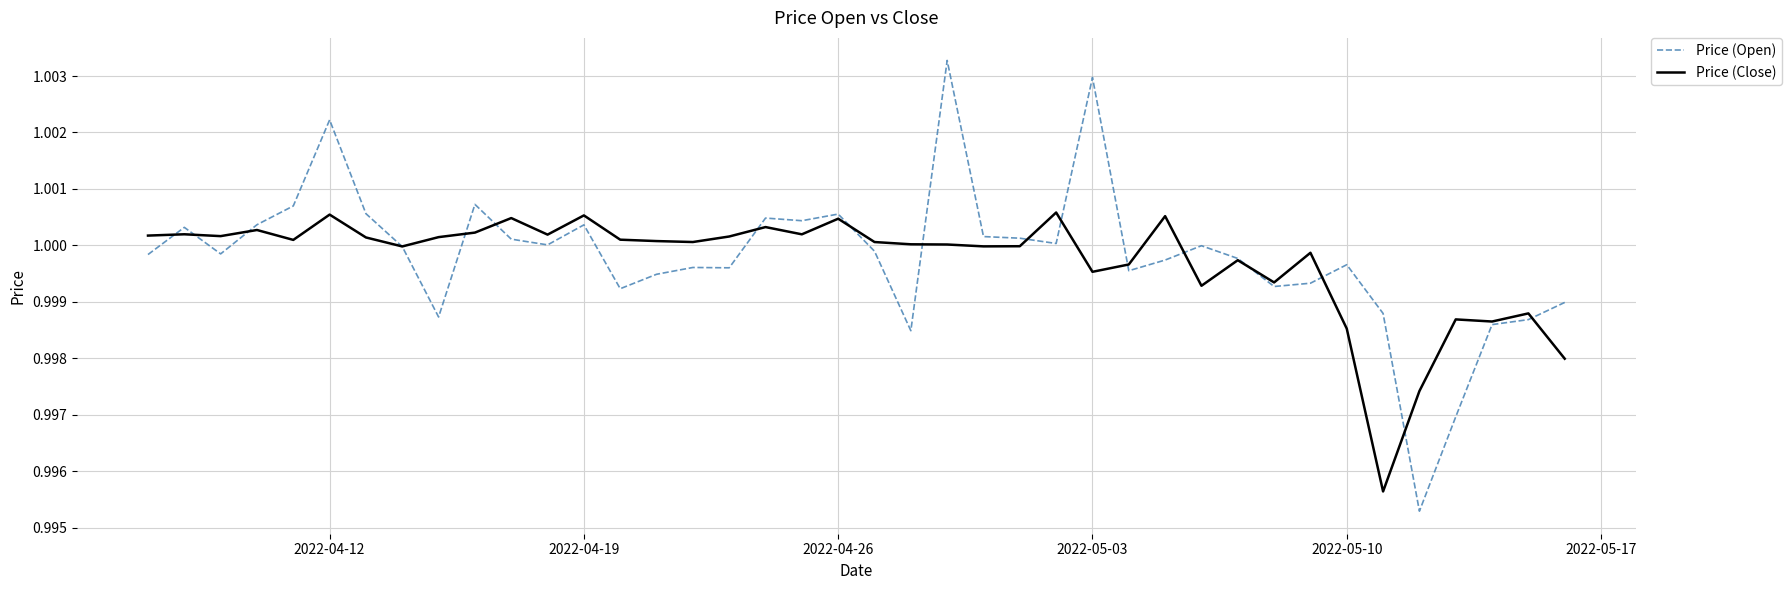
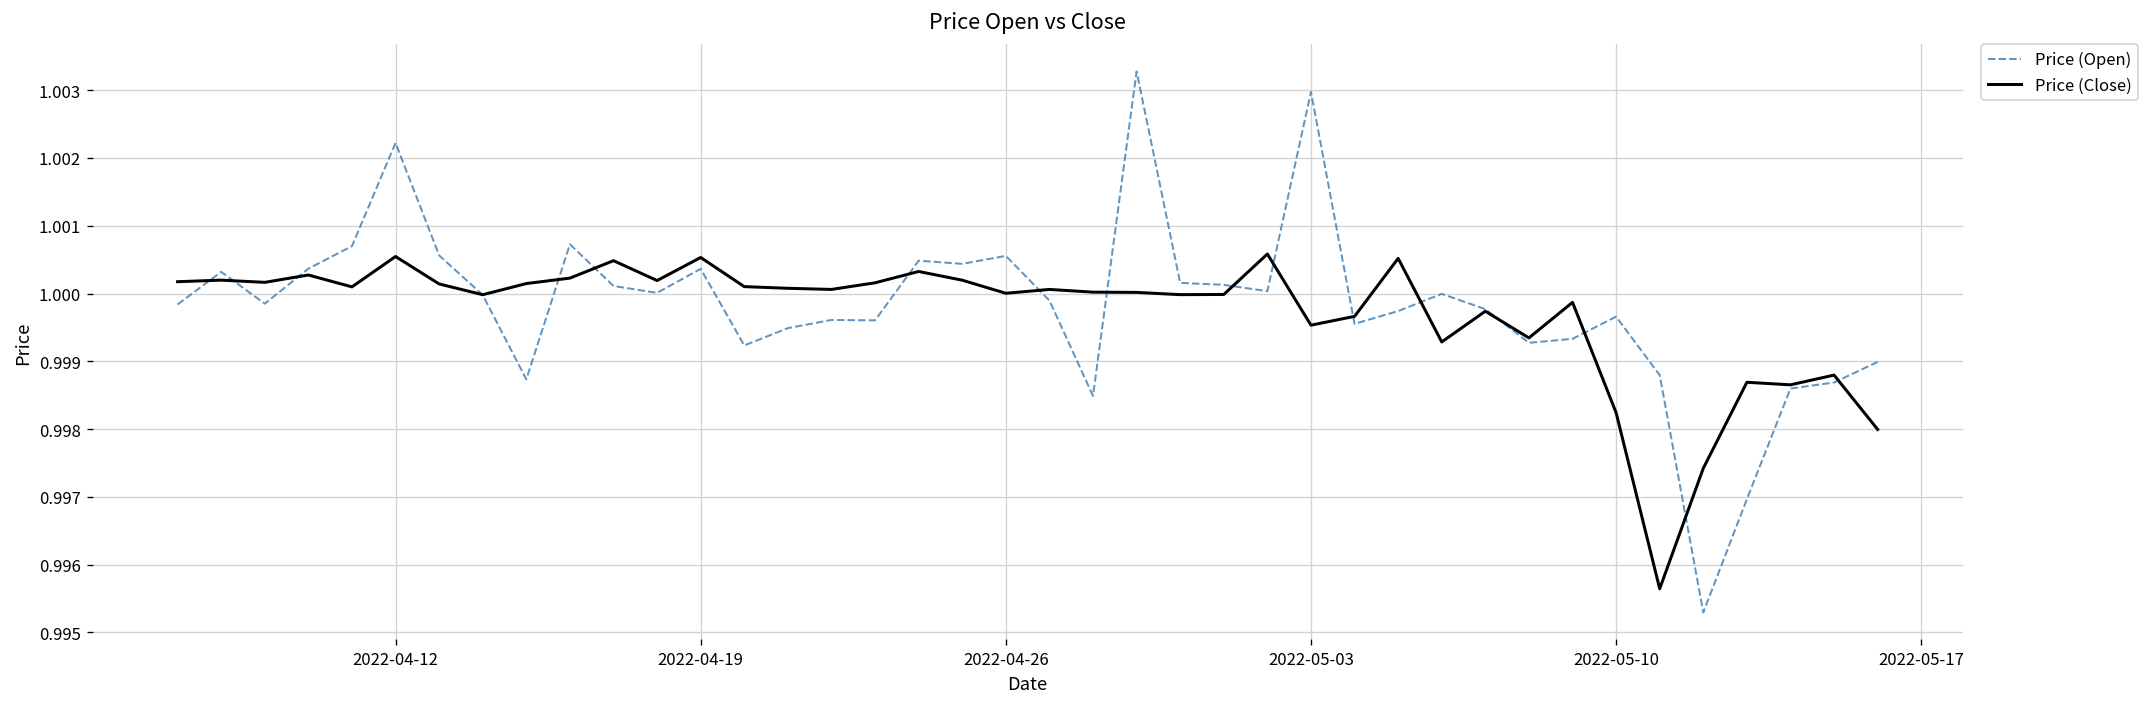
  {
    "Price (Open)": {
      "2022-04-12": 1.0022,
      "2022-04-19": 1.0004,
      "2022-04-26": 1.0006,
      "2022-05-03": 1.0030,
      "2022-05-10": 0.9997
    },
    "Price (Close)": {
      "2022-04-12": 1.0005,
      "2022-04-19": 1.0005,
-     "2022-04-26": 1.0005,
+     "2022-04-26": 1.0000,
      "2022-05-03": 0.9995,
-     "2022-05-10": 0.9985
+     "2022-05-10": 0.9982
    }
  }
